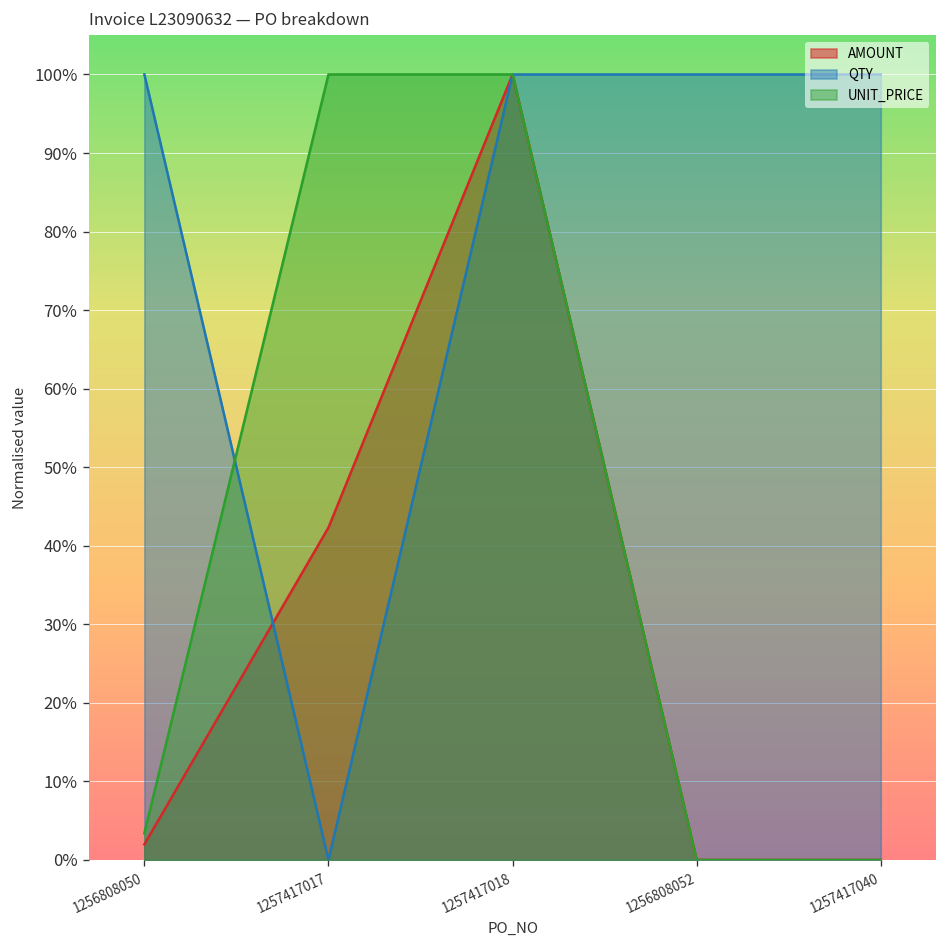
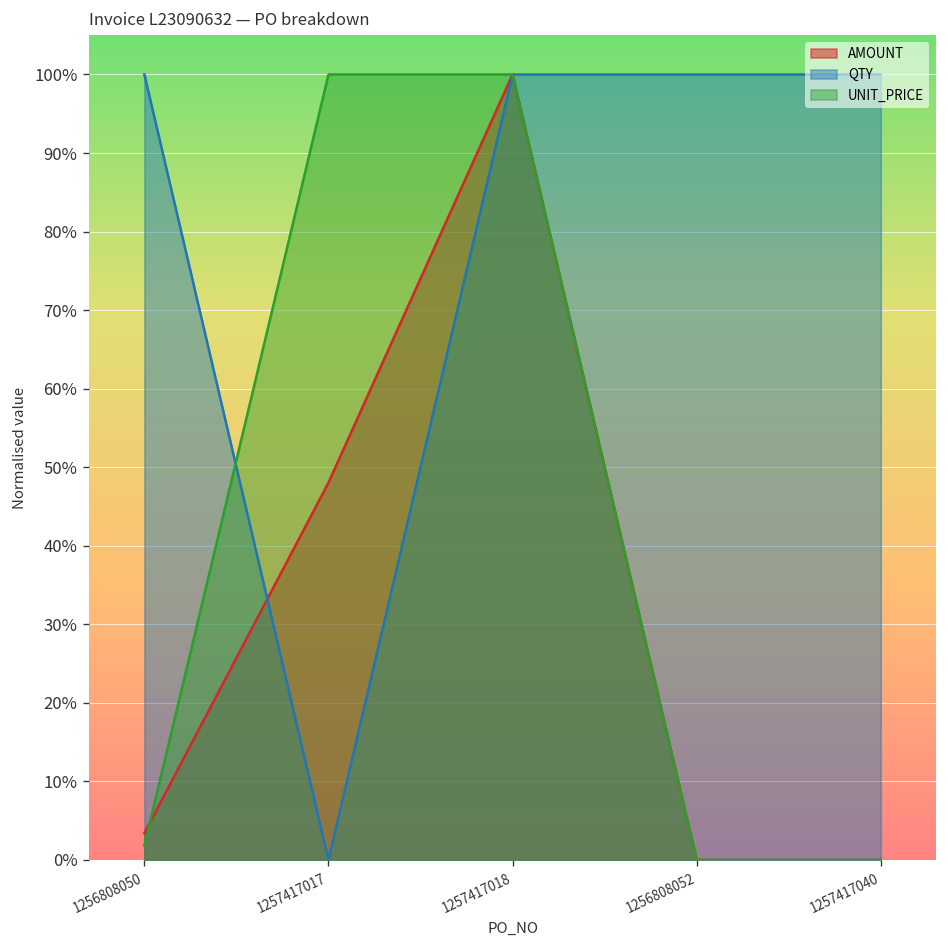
  {
    "AMOUNT": {
-     "1256808050": "2%",
-     "1257417017": "42%"
+     "1256808050": "3%",
+     "1257417017": "48%"
    },
    "QTY": {
      "1256808050": "100%",
      "1257417017": "0%",
      "1256808052": "100%"
    },
    "UNIT_PRICE": {
-     "1256808050": "3%",
+     "1256808050": "2%",
      "1257417017": "100%"
    }
  }
